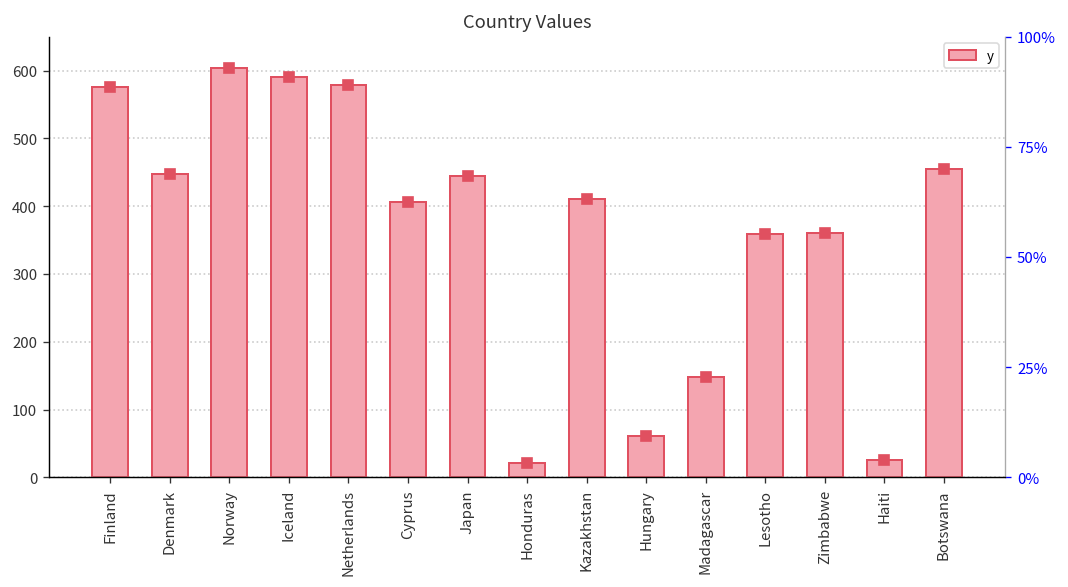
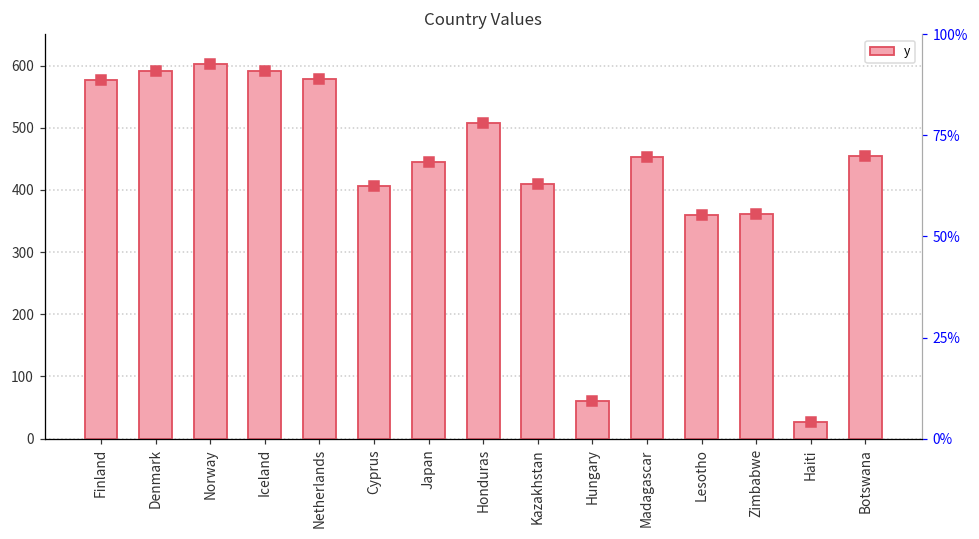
  {
    "y": {
      "Finland": 580,
-     "Denmark": 450,
+     "Denmark": 590,
      "Norway": 600,
      "Iceland": 590,
      "Netherlands": 580,
      "Cyprus": 410,
      "Japan": 450,
-     "Honduras": 20,
+     "Honduras": 510,
      "Kazakhstan": 410,
      "Hungary": 60,
-     "Madagascar": 150,
+     "Madagascar": 450,
      "Lesotho": 360,
      "Zimbabwe": 360,
      "Haiti": 30,
      "Botswana": 460
    }
  }
